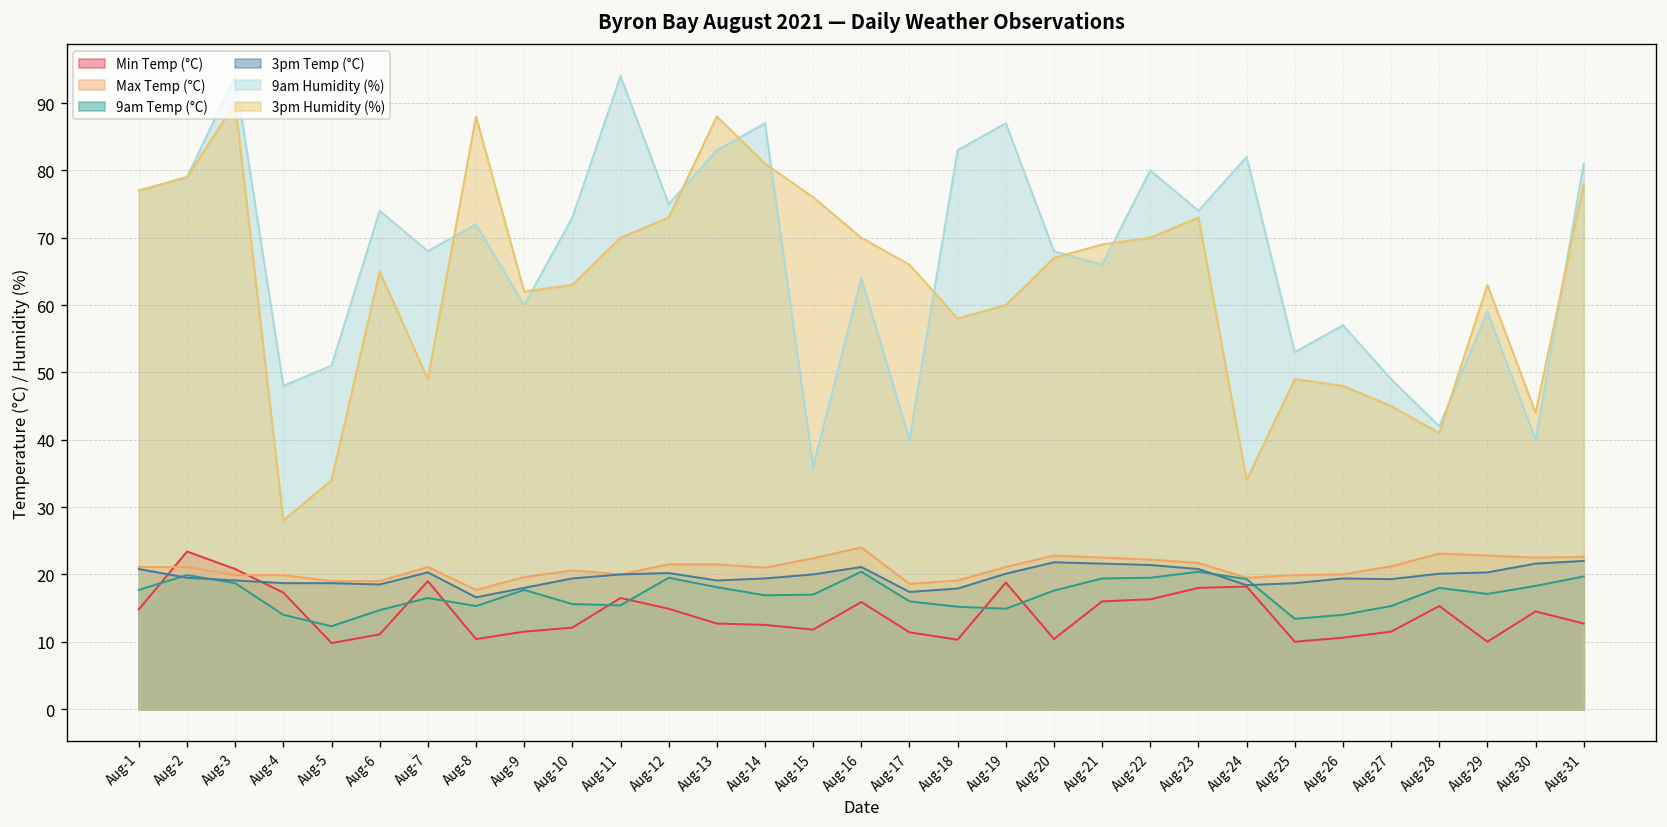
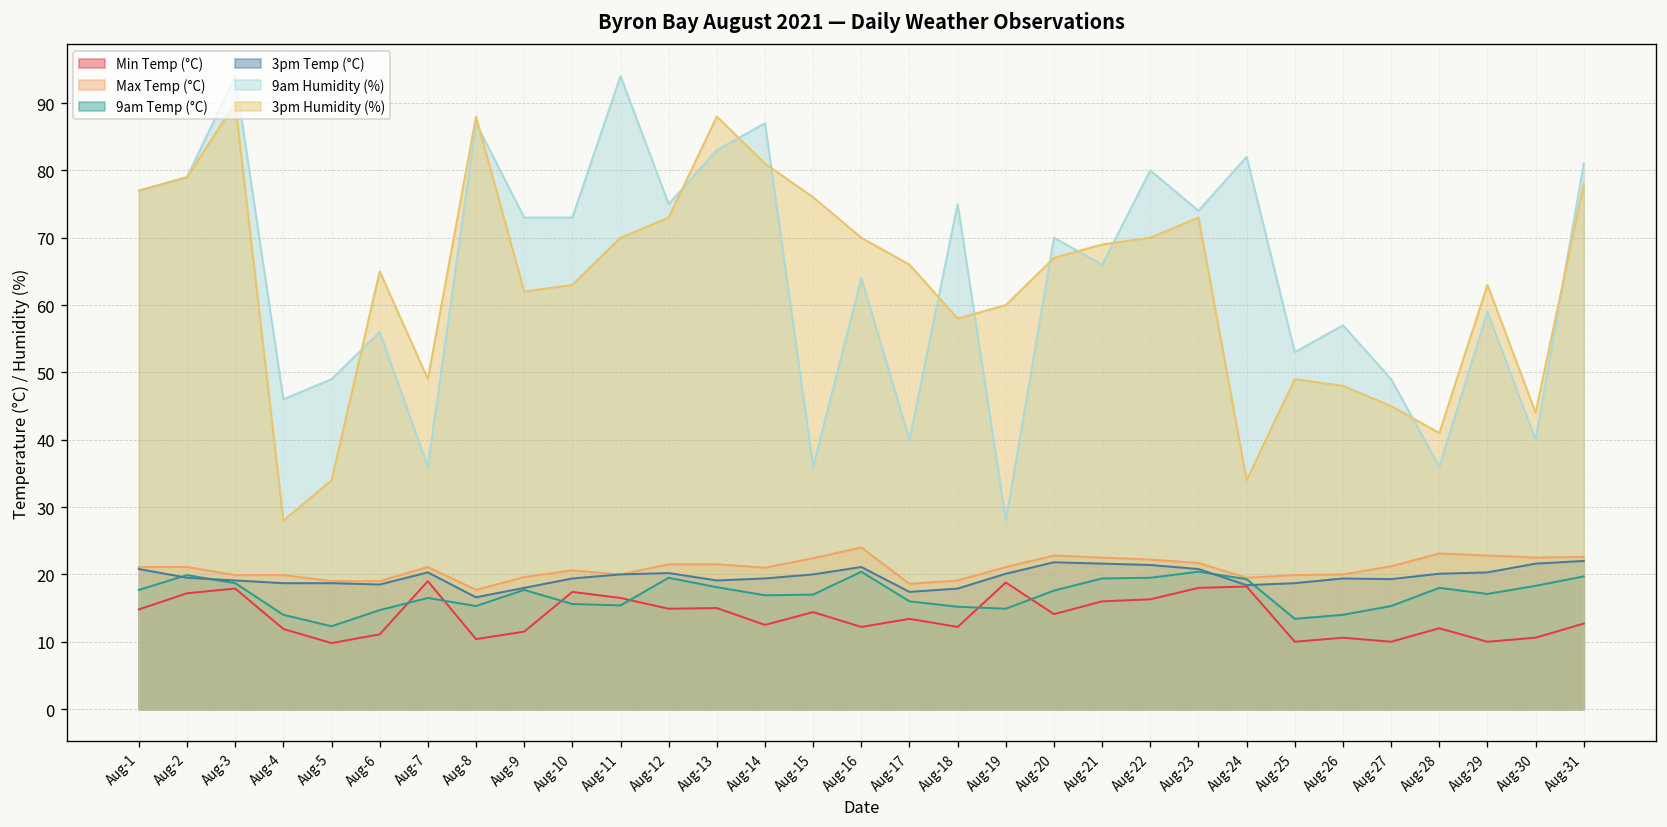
  {
    "Min Temp (°C)": {
      "Aug-1": 15,
-     "Aug-2": 23,
-     "Aug-3": 21,
-     "Aug-4": 17,
+     "Aug-2": 17,
+     "Aug-3": 18,
+     "Aug-4": 12,
      "Aug-5": 10,
      "Aug-6": 11,
      "Aug-7": 19,
      "Aug-8": 10,
      "Aug-9": 12,
-     "Aug-10": 12,
+     "Aug-10": 17,
      "Aug-11": 17,
      "Aug-12": 15,
-     "Aug-13": 13,
+     "Aug-13": 15,
      "Aug-14": 13,
-     "Aug-15": 12,
-     "Aug-16": 16,
-     "Aug-17": 11,
-     "Aug-18": 10,
+     "Aug-15": 14,
+     "Aug-16": 12,
+     "Aug-17": 13,
+     "Aug-18": 12,
      "Aug-19": 19,
-     "Aug-20": 10,
+     "Aug-20": 14,
      "Aug-21": 16,
      "Aug-22": 16,
      "Aug-23": 18,
      "Aug-25": 10,
      "Aug-26": 11,
-     "Aug-27": 12,
-     "Aug-28": 15,
+     "Aug-27": 10,
+     "Aug-28": 12,
      "Aug-29": 10,
-     "Aug-30": 15,
+     "Aug-30": 11,
      "Aug-31": 13
    },
    "9am Humidity (%)": {
-     "Aug-4": 48,
-     "Aug-5": 51,
-     "Aug-6": 74,
-     "Aug-7": 68,
-     "Aug-8": 72,
-     "Aug-9": 60,
+     "Aug-4": 46,
+     "Aug-5": 49,
+     "Aug-6": 56,
+     "Aug-7": 36,
+     "Aug-8": 87,
+     "Aug-9": 73,
      "Aug-10": 73,
      "Aug-11": 94,
      "Aug-12": 75,
      "Aug-13": 83,
      "Aug-14": 87,
      "Aug-15": 36,
      "Aug-16": 64,
      "Aug-17": 40,
-     "Aug-18": 83,
-     "Aug-19": 87,
-     "Aug-20": 68,
+     "Aug-18": 75,
+     "Aug-19": 28,
+     "Aug-20": 70,
      "Aug-21": 66,
      "Aug-22": 80,
      "Aug-23": 74,
      "Aug-24": 82,
      "Aug-25": 53,
      "Aug-26": 57,
      "Aug-27": 49,
-     "Aug-28": 42,
+     "Aug-28": 36,
      "Aug-29": 59,
      "Aug-30": 40,
      "Aug-31": 81
    }
  }
